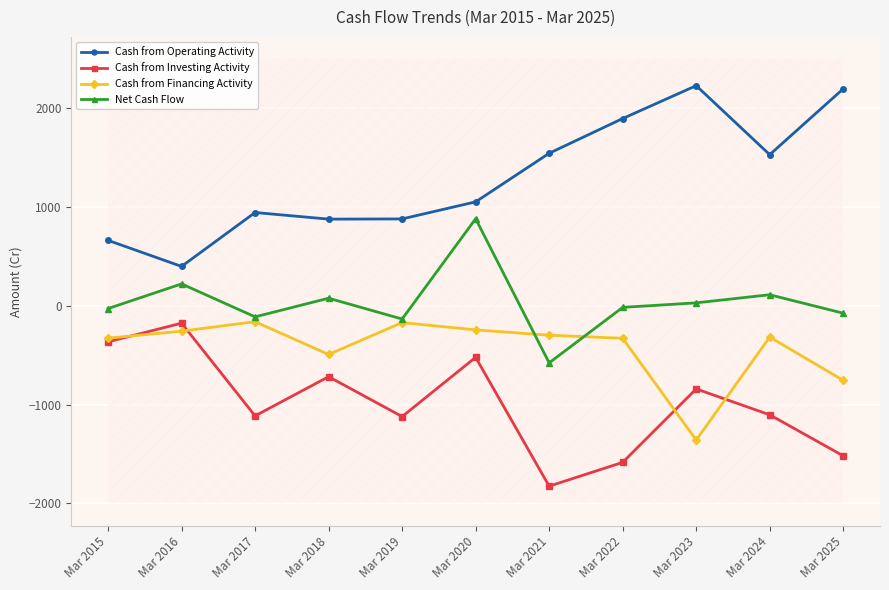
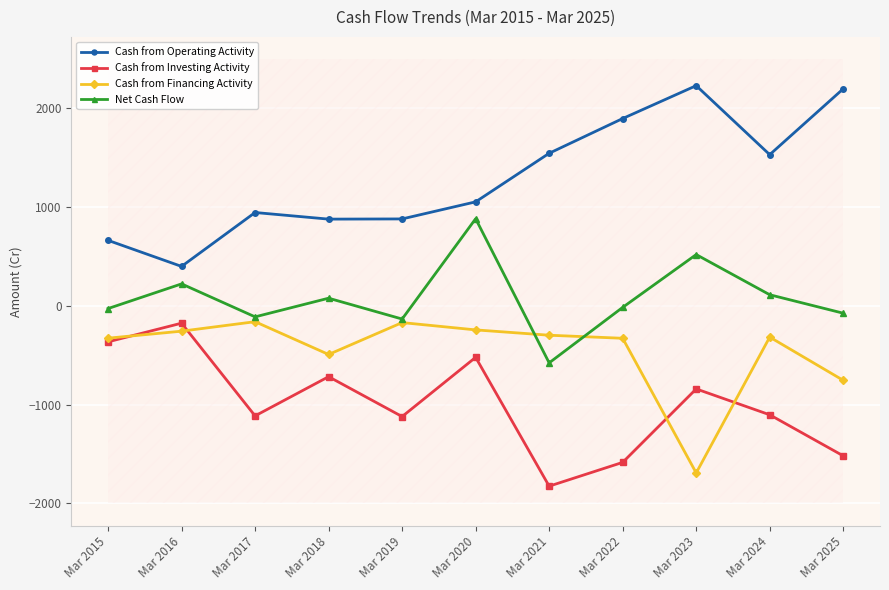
  {
    "Cash from Operating Activity": {
      "Mar 2015": 700,
      "Mar 2016": 400,
      "Mar 2017": 900,
      "Mar 2018": 900,
      "Mar 2019": 900,
      "Mar 2020": 1100,
      "Mar 2021": 1500,
      "Mar 2022": 1900,
      "Mar 2023": 2200,
      "Mar 2024": 1500,
      "Mar 2025": 2200
    },
    "Cash from Investing Activity": {
      "Mar 2015": -400,
      "Mar 2016": -200,
      "Mar 2017": -1100,
      "Mar 2018": -700,
      "Mar 2019": -1100,
      "Mar 2020": -500,
      "Mar 2021": -1800,
      "Mar 2022": -1600,
      "Mar 2023": -800,
      "Mar 2024": -1100,
      "Mar 2025": -1500
    },
    "Cash from Financing Activity": {
      "Mar 2015": -300,
      "Mar 2016": -300,
      "Mar 2017": -200,
      "Mar 2018": -500,
      "Mar 2019": -200,
      "Mar 2020": -200,
      "Mar 2021": -300,
      "Mar 2022": -300,
-     "Mar 2023": -1400,
+     "Mar 2023": -1700,
      "Mar 2024": -300,
      "Mar 2025": -800
    },
    "Net Cash Flow": {
      "Mar 2015": 0,
      "Mar 2016": 200,
      "Mar 2017": -100,
      "Mar 2018": 100,
      "Mar 2019": -100,
      "Mar 2020": 900,
      "Mar 2021": -600,
      "Mar 2022": 0,
-     "Mar 2023": 0,
+     "Mar 2023": 500,
      "Mar 2024": 100,
      "Mar 2025": -100
    }
  }
